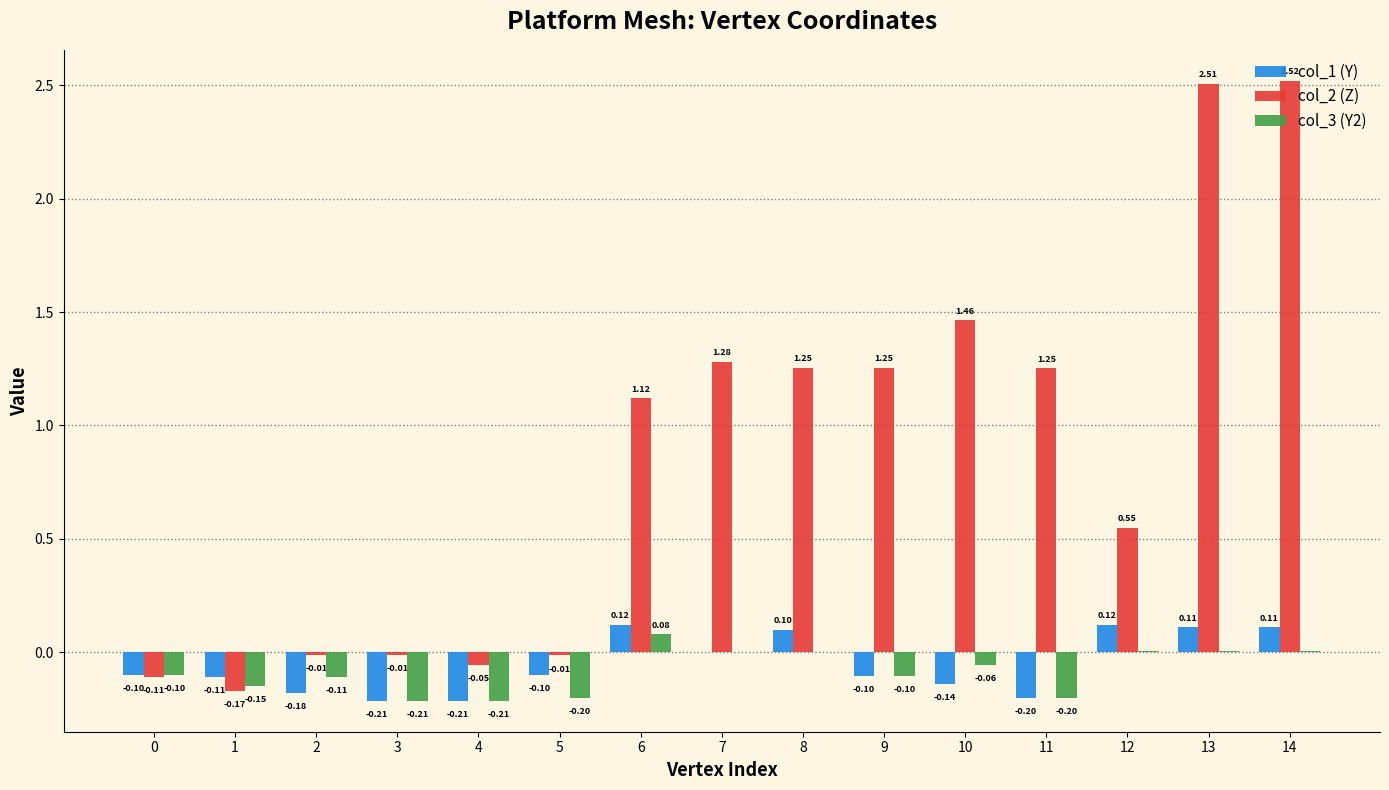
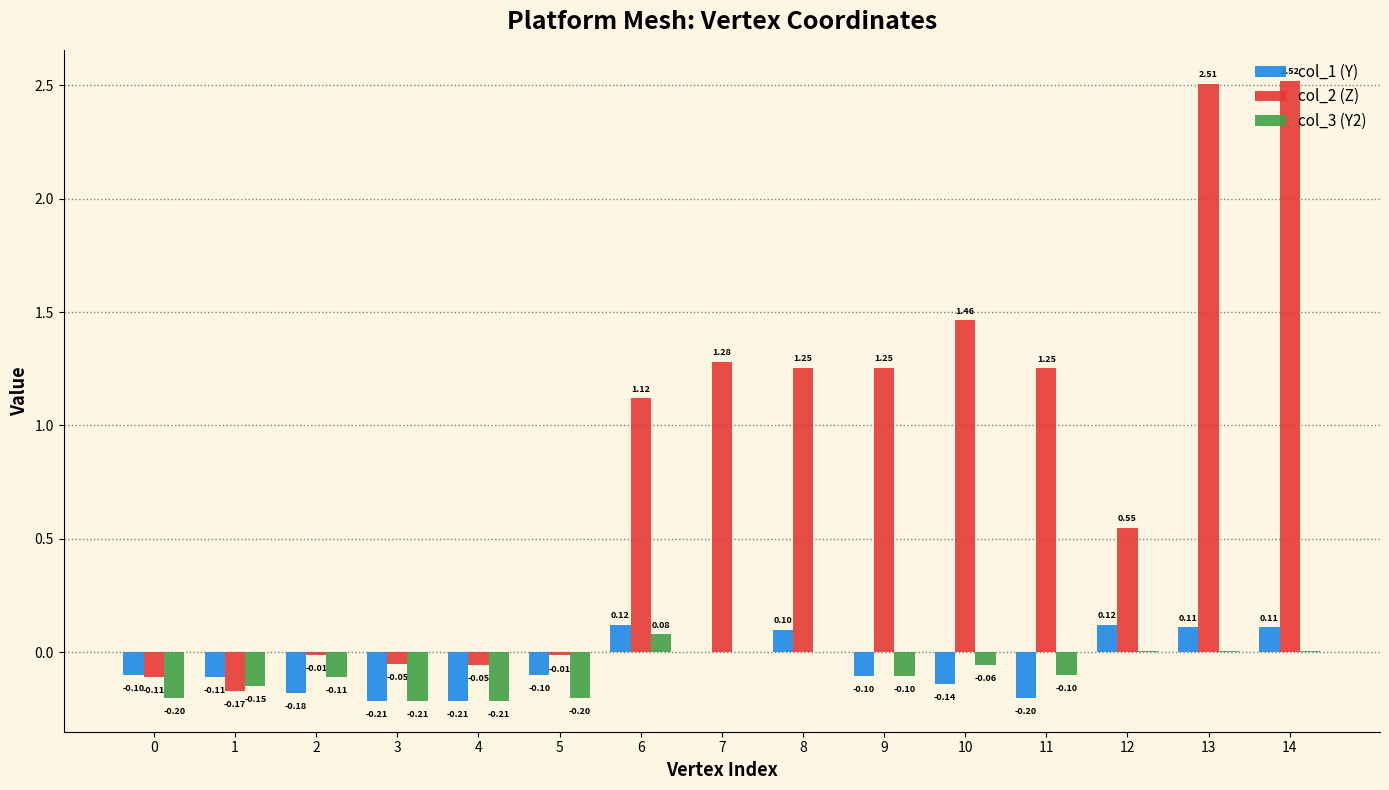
  {
    "col_1 (Y)": {
      "0": -0.10,
      "1": -0.11,
      "2": -0.18,
      "3": -0.21,
      "4": -0.21,
      "5": -0.10,
      "6": 0.12,
      "8": 0.10,
      "9": -0.10,
      "10": -0.14,
      "11": -0.20,
      "12": 0.12,
      "13": 0.11,
      "14": 0.11
    },
    "col_2 (Z)": {
      "0": -0.11,
      "1": -0.17,
      "2": -0.01,
-     "3": -0.01,
+     "3": -0.05,
      "4": -0.05,
      "5": -0.01,
      "6": 1.12,
      "7": 1.28,
      "8": 1.25,
      "9": 1.25,
      "10": 1.46,
      "11": 1.25,
      "12": 0.55,
      "13": 2.51,
      "14": 2.52
    },
    "col_3 (Y2)": {
-     "0": -0.10,
+     "0": -0.20,
      "1": -0.15,
      "2": -0.11,
      "3": -0.21,
      "4": -0.21,
      "5": -0.20,
      "6": 0.08,
      "9": -0.10,
      "10": -0.06,
-     "11": -0.20
+     "11": -0.10
    }
  }
